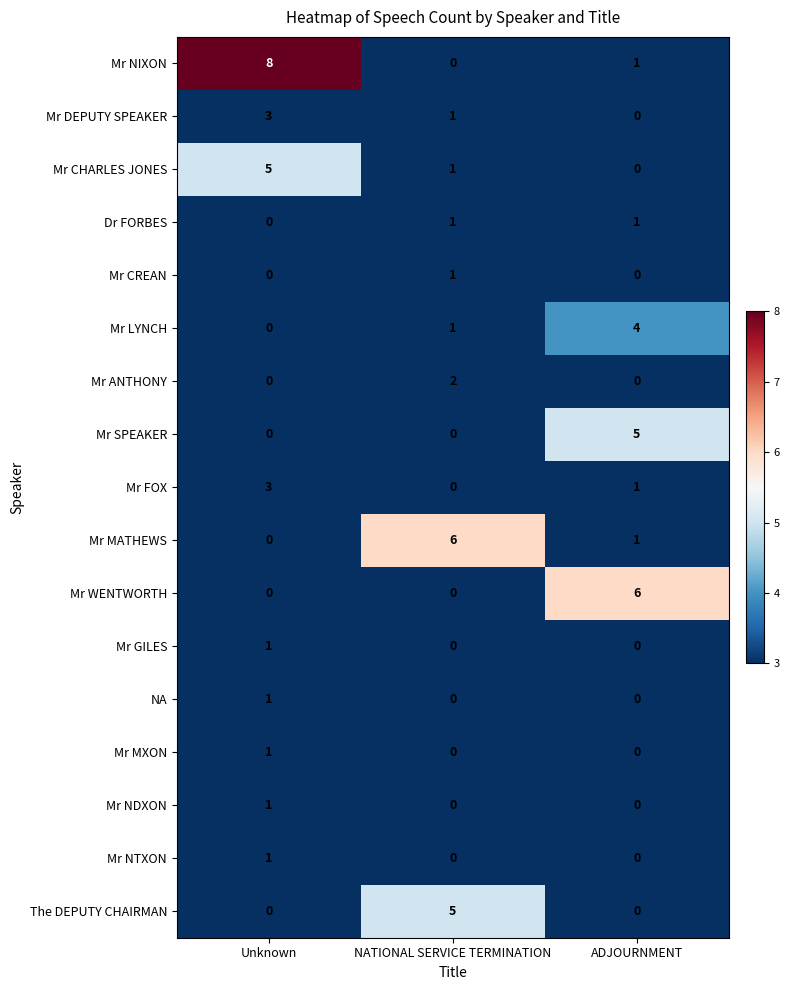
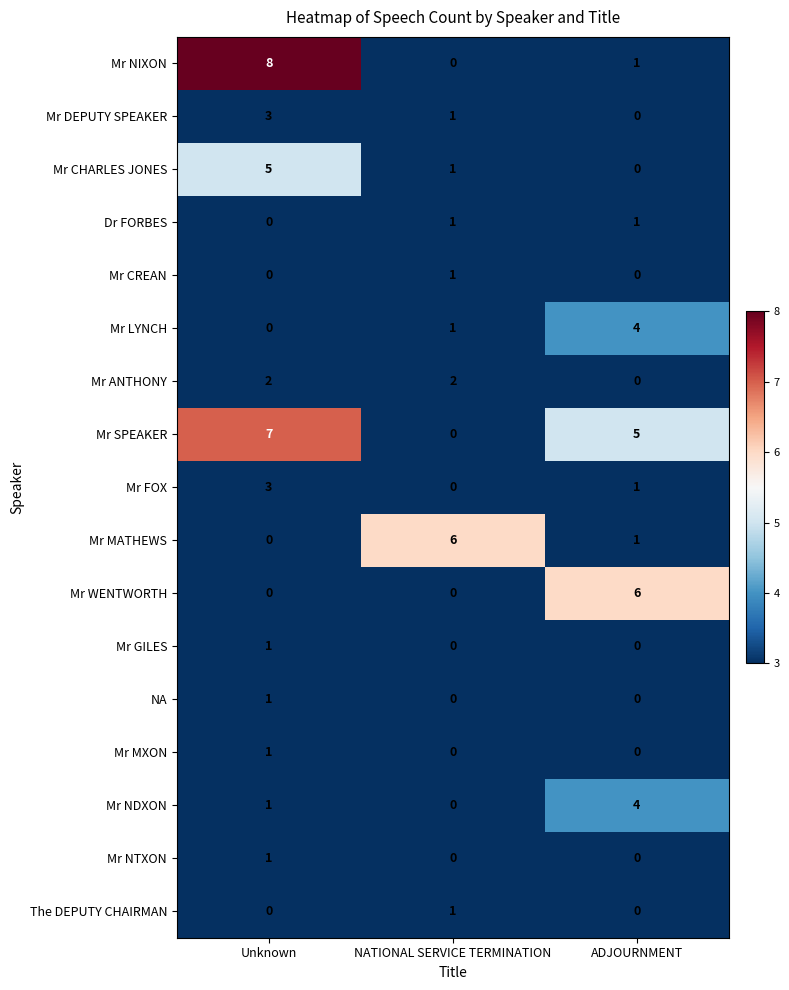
  {
    "Mr NIXON": {
      "Unknown": 8,
      "NATIONAL SERVICE TERMINATION": 0,
      "ADJOURNMENT": 1
    },
    "Mr DEPUTY SPEAKER": {
      "Unknown": 3,
      "NATIONAL SERVICE TERMINATION": 1,
      "ADJOURNMENT": 0
    },
    "Mr CHARLES JONES": {
      "Unknown": 5,
      "NATIONAL SERVICE TERMINATION": 1,
      "ADJOURNMENT": 0
    },
    "Dr FORBES": {
      "Unknown": 0,
      "NATIONAL SERVICE TERMINATION": 1,
      "ADJOURNMENT": 1
    },
    "Mr CREAN": {
      "Unknown": 0,
      "NATIONAL SERVICE TERMINATION": 1,
      "ADJOURNMENT": 0
    },
    "Mr LYNCH": {
      "Unknown": 0,
      "NATIONAL SERVICE TERMINATION": 1,
      "ADJOURNMENT": 4
    },
    "Mr ANTHONY": {
-     "Unknown": 0,
+     "Unknown": 2,
      "NATIONAL SERVICE TERMINATION": 2,
      "ADJOURNMENT": 0
    },
    "Mr SPEAKER": {
-     "Unknown": 0,
+     "Unknown": 7,
      "NATIONAL SERVICE TERMINATION": 0,
      "ADJOURNMENT": 5
    },
    "Mr FOX": {
      "Unknown": 3,
      "NATIONAL SERVICE TERMINATION": 0,
      "ADJOURNMENT": 1
    },
    "Mr MATHEWS": {
      "Unknown": 0,
      "NATIONAL SERVICE TERMINATION": 6,
      "ADJOURNMENT": 1
    },
    "Mr WENTWORTH": {
      "Unknown": 0,
      "NATIONAL SERVICE TERMINATION": 0,
      "ADJOURNMENT": 6
    },
    "Mr GILES": {
      "Unknown": 1,
      "NATIONAL SERVICE TERMINATION": 0,
      "ADJOURNMENT": 0
    },
    "NA": {
      "Unknown": 1,
      "NATIONAL SERVICE TERMINATION": 0,
      "ADJOURNMENT": 0
    },
    "Mr MXON": {
      "Unknown": 1,
      "NATIONAL SERVICE TERMINATION": 0,
      "ADJOURNMENT": 0
    },
    "Mr NDXON": {
      "Unknown": 1,
      "NATIONAL SERVICE TERMINATION": 0,
-     "ADJOURNMENT": 0
+     "ADJOURNMENT": 4
    },
    "Mr NTXON": {
      "Unknown": 1,
      "NATIONAL SERVICE TERMINATION": 0,
      "ADJOURNMENT": 0
    },
    "The DEPUTY CHAIRMAN": {
      "Unknown": 0,
-     "NATIONAL SERVICE TERMINATION": 5,
+     "NATIONAL SERVICE TERMINATION": 1,
      "ADJOURNMENT": 0
    }
  }
